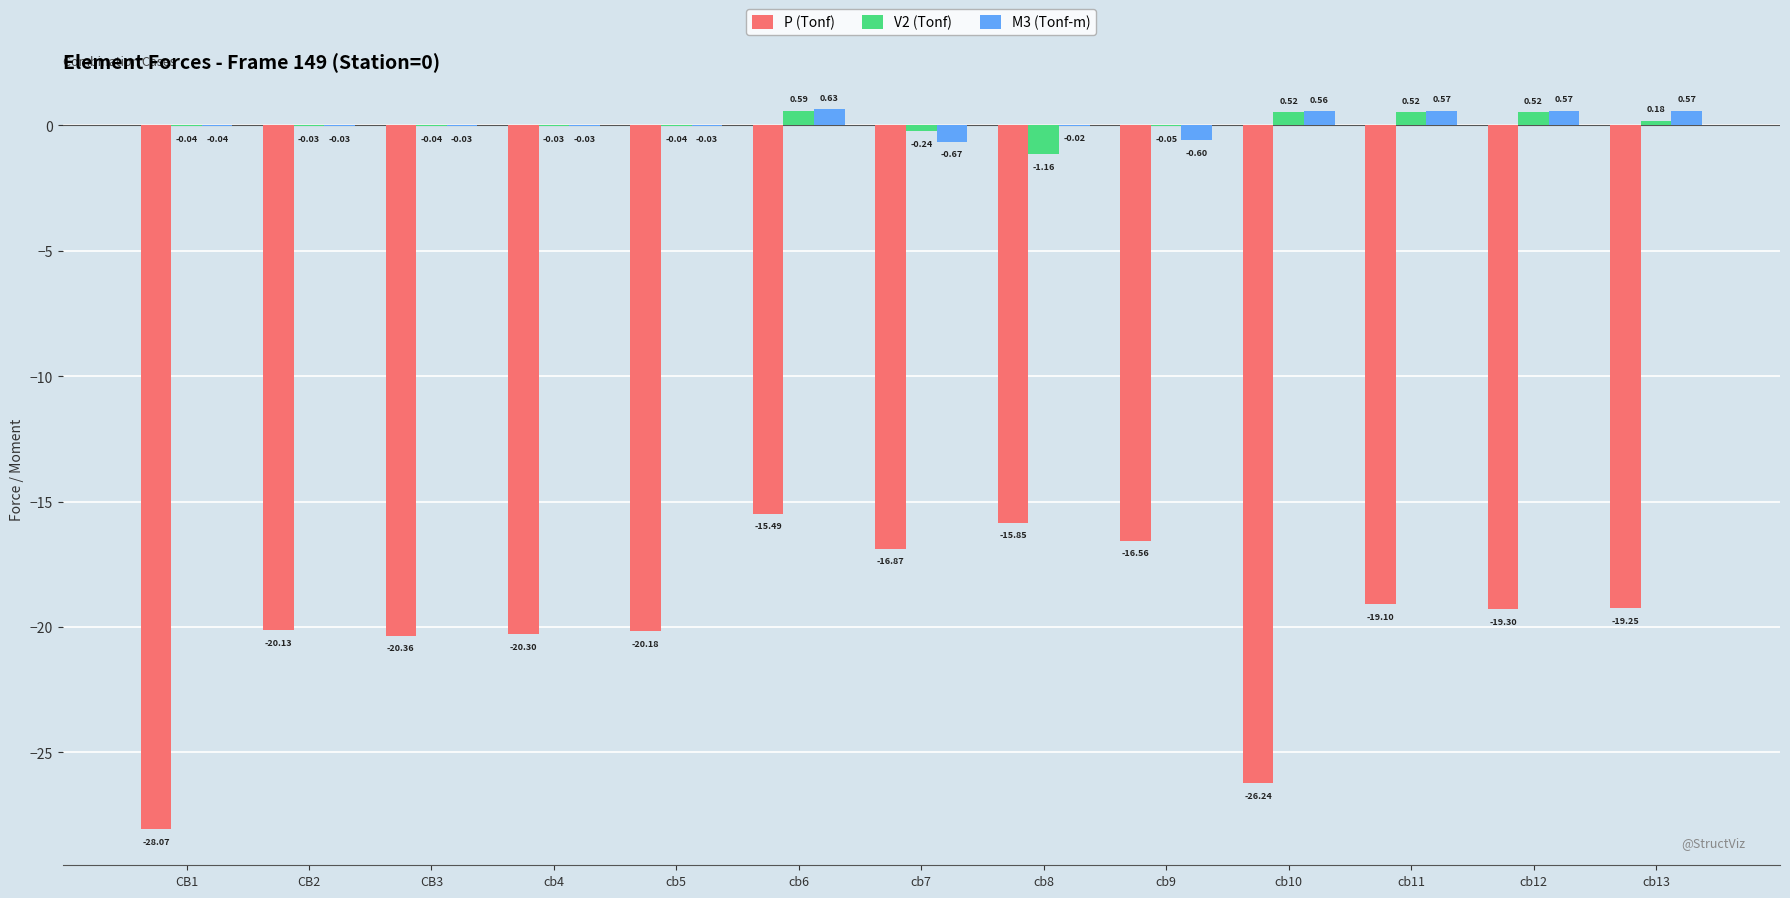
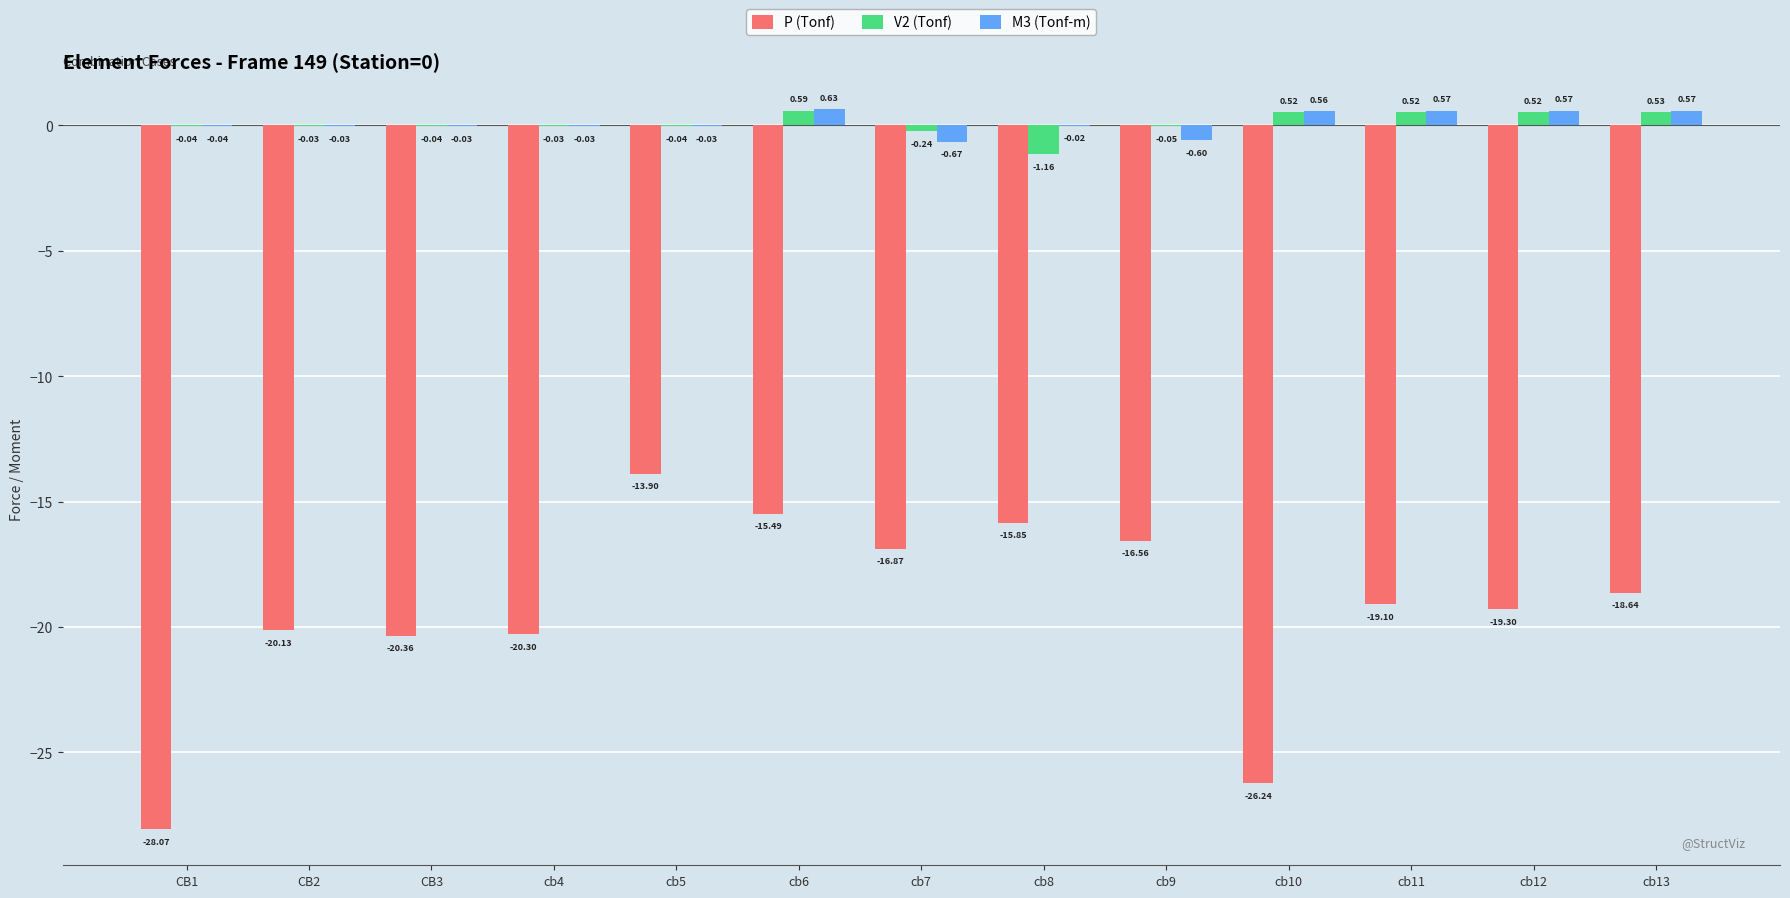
  {
    "P (Tonf)": {
      "CB1": -28.07,
      "CB2": -20.13,
      "CB3": -20.36,
      "cb4": -20.30,
-     "cb5": -20.18,
+     "cb5": -13.90,
      "cb6": -15.49,
      "cb7": -16.87,
      "cb8": -15.85,
      "cb9": -16.56,
      "cb10": -26.24,
      "cb11": -19.10,
      "cb12": -19.30,
-     "cb13": -19.25
+     "cb13": -18.64
    },
    "V2 (Tonf)": {
      "CB1": -0.04,
      "CB2": -0.03,
      "CB3": -0.04,
      "cb4": -0.03,
      "cb5": -0.04,
      "cb6": 0.59,
      "cb7": -0.24,
      "cb8": -1.16,
      "cb9": -0.05,
      "cb10": 0.52,
      "cb11": 0.52,
      "cb12": 0.52,
-     "cb13": 0.18
+     "cb13": 0.53
    },
    "M3 (Tonf-m)": {
      "CB1": -0.04,
      "CB2": -0.03,
      "CB3": -0.03,
      "cb4": -0.03,
      "cb5": -0.03,
      "cb6": 0.63,
      "cb7": -0.67,
      "cb8": -0.02,
      "cb9": -0.60,
      "cb10": 0.56,
      "cb11": 0.57,
      "cb12": 0.57,
      "cb13": 0.57
    }
  }
